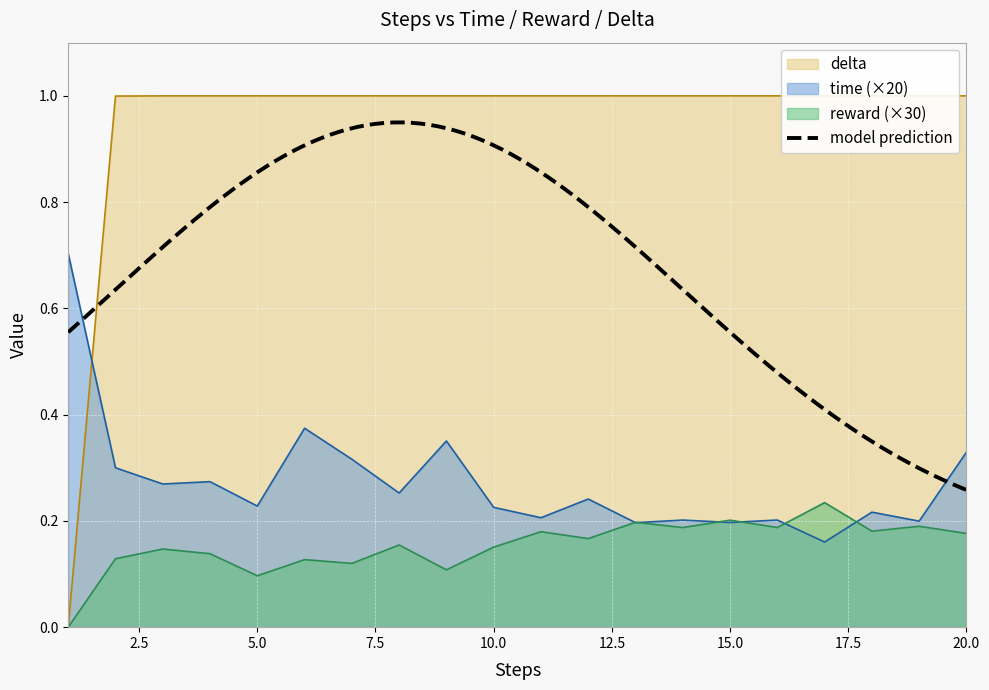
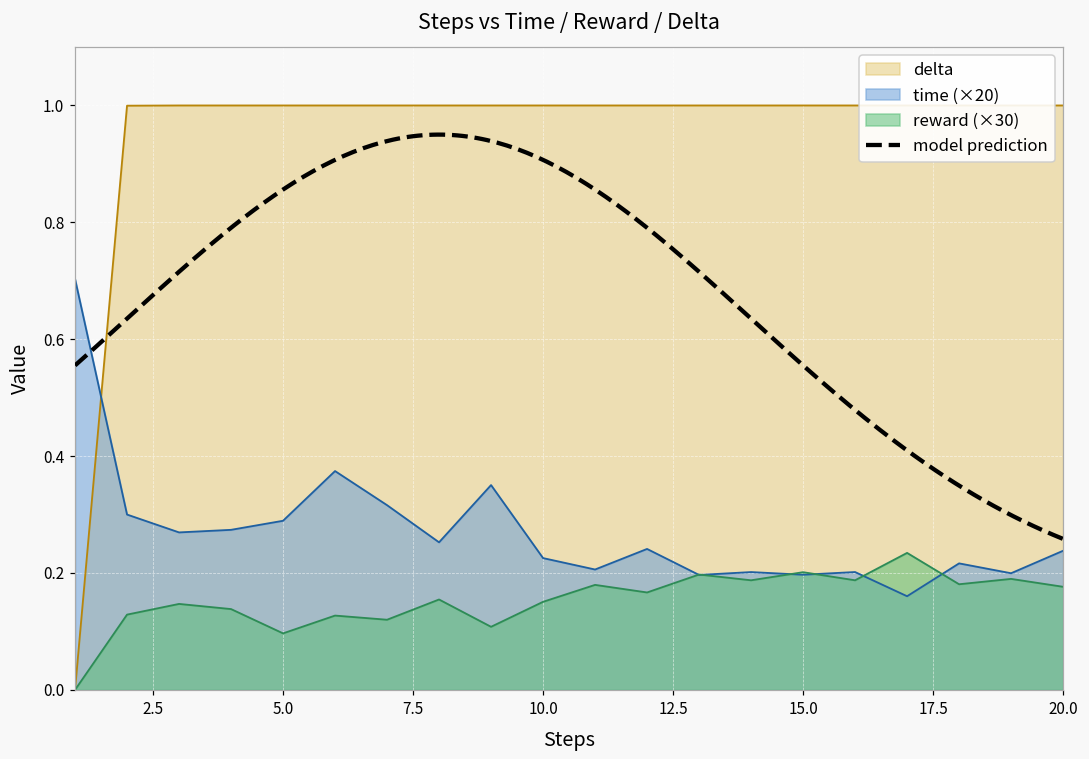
  {
    "delta": {
      "5.0": 1.00,
      "10.0": 1.00,
      "15.0": 1.00,
      "20.0": 1.00
    },
    "time (×20)": {
-     "5.0": 0.23,
+     "5.0": 0.29,
      "10.0": 0.23,
-     "20.0": 0.33
+     "20.0": 0.24
    },
    "reward (×30)": {
      "5.0": 0.10,
      "10.0": 0.15,
      "20.0": 0.18
    },
    "model prediction": {
      "20.0": 0.26
    }
  }
